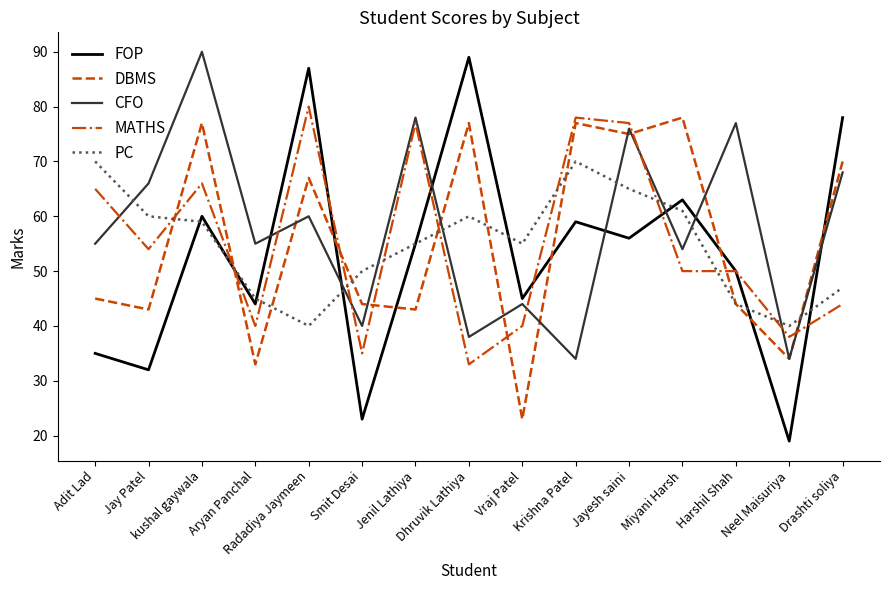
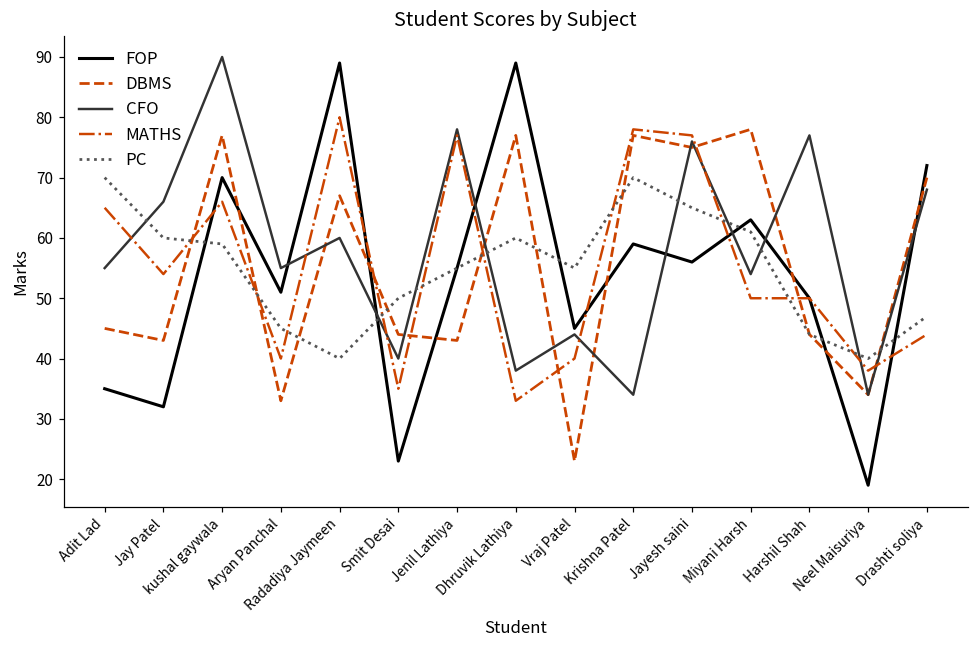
  {
    "FOP": {
      "Adit Lad": 35,
      "Jay Patel": 32,
-     "kushal gaywala": 60,
-     "Aryan Panchal": 44,
-     "Radadiya Jaymeen": 87,
+     "kushal gaywala": 70,
+     "Aryan Panchal": 51,
+     "Radadiya Jaymeen": 89,
      "Smit Desai": 23,
      "Dhruvik Lathiya": 89,
      "Vraj Patel": 45,
      "Krishna Patel": 59,
      "Jayesh saini": 56,
      "Miyani Harsh": 63,
      "Neel Maisuriya": 19,
-     "Drashti soliya": 78
+     "Drashti soliya": 72
    }
  }
